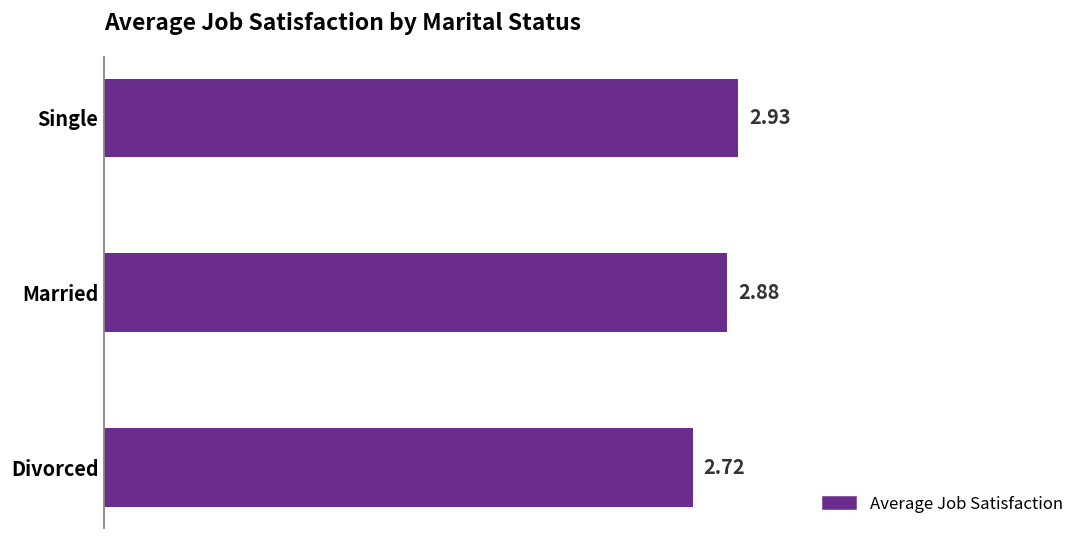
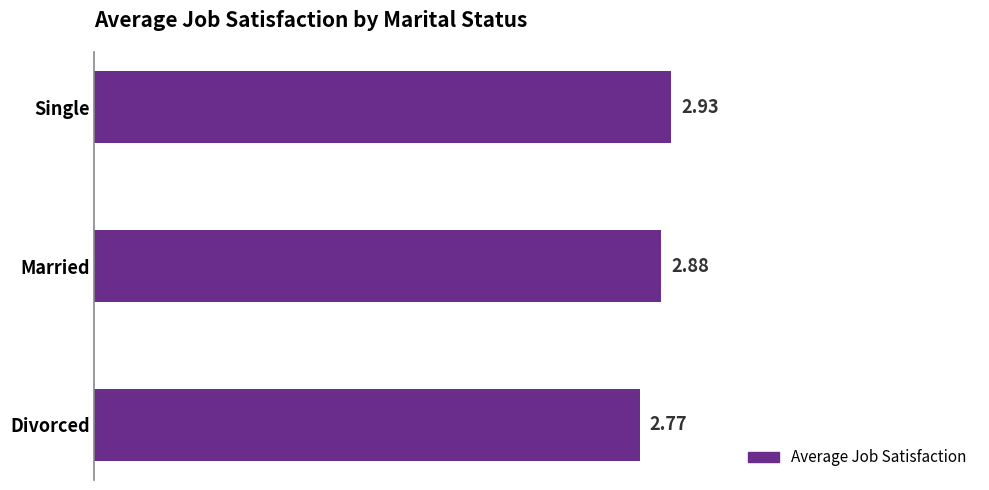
  {
    "Single": 2.93,
    "Married": 2.88,
-   "Divorced": 2.72
+   "Divorced": 2.77
  }
